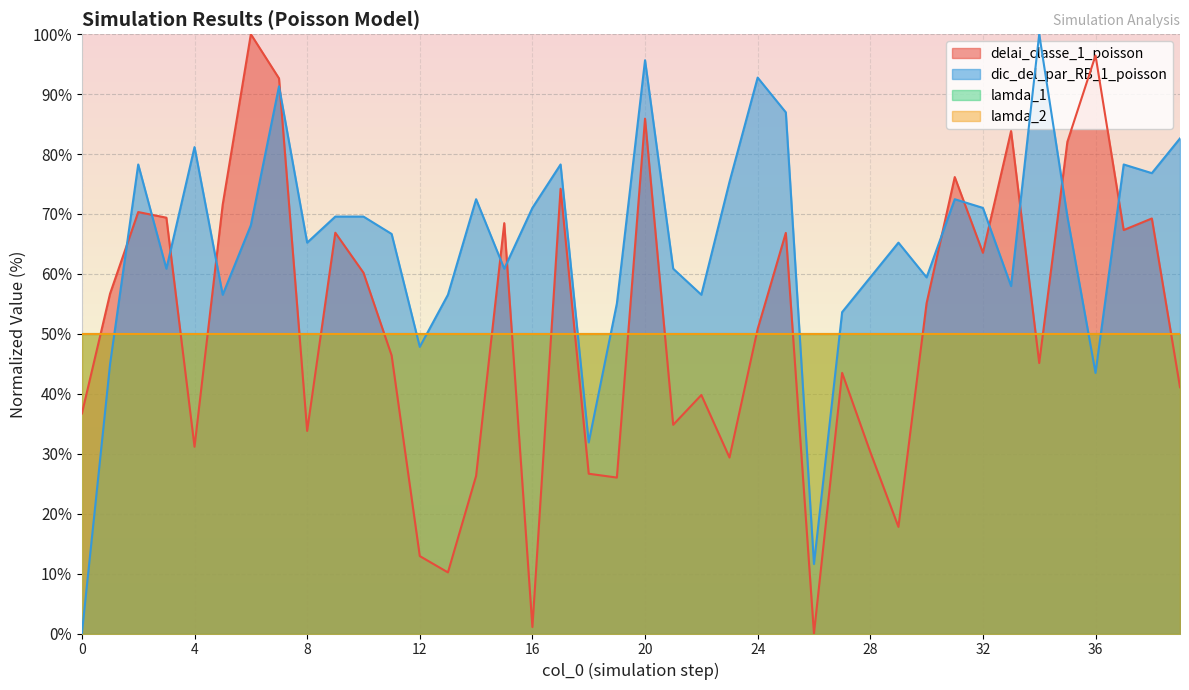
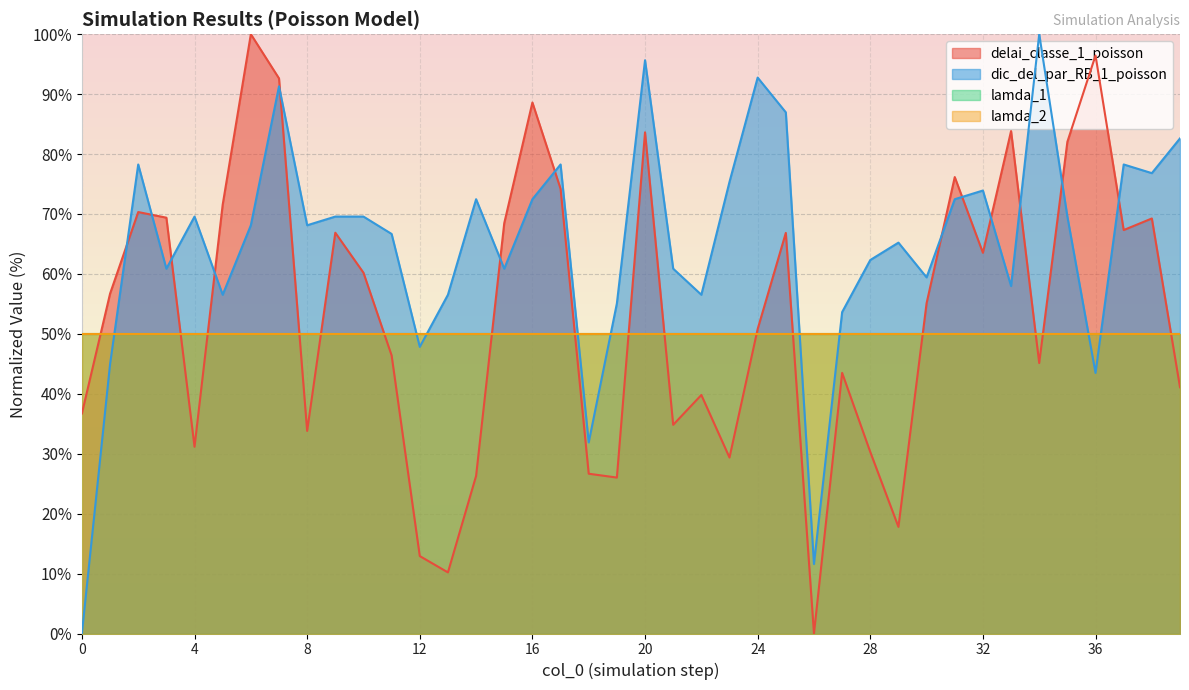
  {
    "delai_classe_1_poisson": {
      "0": "37%",
      "4": "31%",
      "8": "34%",
      "12": "13%",
-     "16": "1%",
-     "20": "86%",
+     "16": "89%",
+     "20": "84%",
      "24": "51%",
      "28": "30%",
      "32": "64%"
    },
    "dic_del_par_RB_1_poisson": {
      "0": "0%",
-     "4": "81%",
-     "8": "65%",
+     "4": "70%",
+     "8": "68%",
      "12": "48%",
-     "16": "71%",
+     "16": "72%",
      "20": "96%",
      "24": "93%",
-     "28": "59%",
-     "32": "71%",
+     "28": "62%",
+     "32": "74%",
      "36": "43%"
    },
    "lamda_2": {
      "0": "50%",
      "4": "50%",
      "8": "50%",
      "12": "50%",
      "16": "50%",
      "20": "50%",
      "24": "50%",
      "28": "50%",
      "32": "50%",
      "36": "50%"
    }
  }
